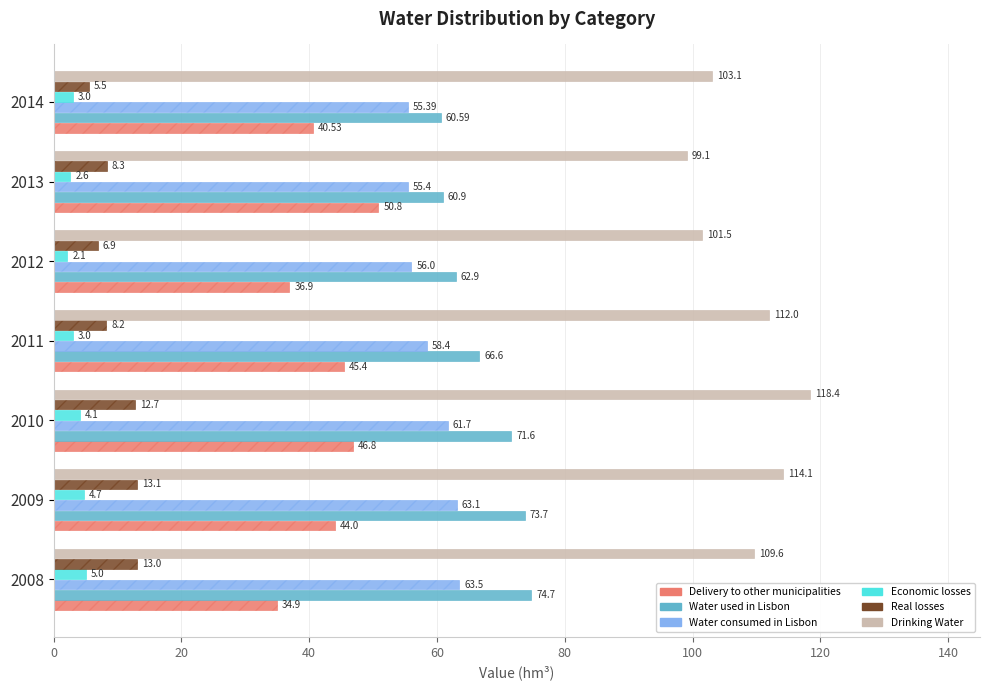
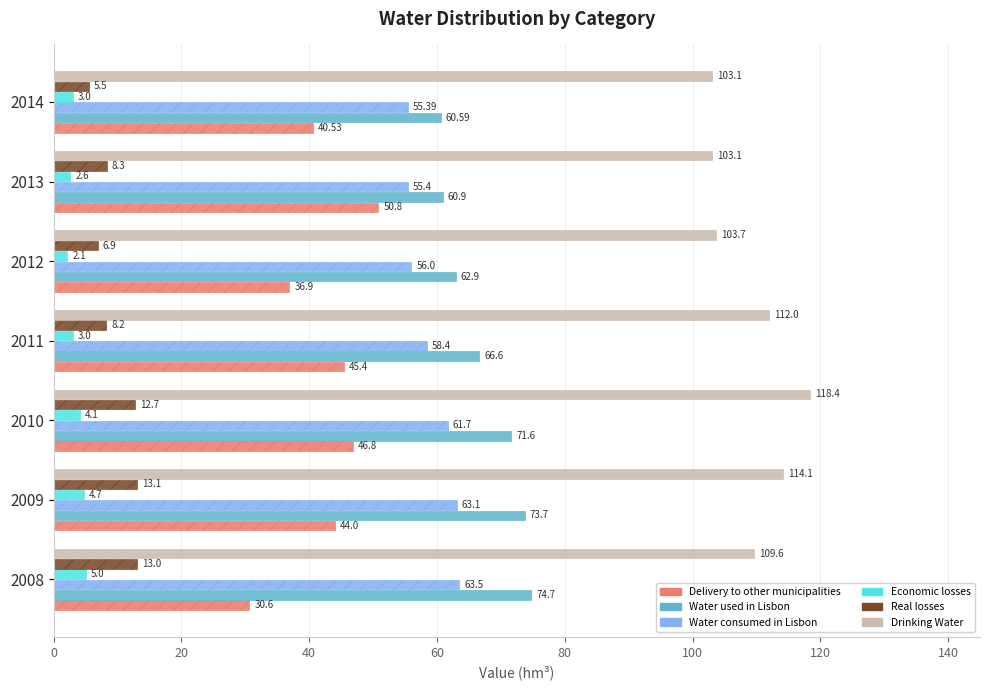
  {
    "Delivery to other municipalities": {
      "2014": 40.53,
      "2013": 50.8,
      "2012": 36.9,
      "2011": 45.4,
      "2010": 46.8,
      "2009": 44.0,
-     "2008": 34.9
+     "2008": 30.6
    },
    "Real losses": {
      "2014": 5.5,
      "2013": 8.3,
      "2012": 6.9,
      "2011": 8.2,
      "2010": 12.7,
      "2009": 13.1,
      "2008": 13.0
    },
    "Drinking Water": {
      "2014": 103.1,
-     "2013": 99.1,
-     "2012": 101.5,
+     "2013": 103.1,
+     "2012": 103.7,
      "2011": 112.0,
      "2010": 118.4,
      "2009": 114.1,
      "2008": 109.6
    }
  }
